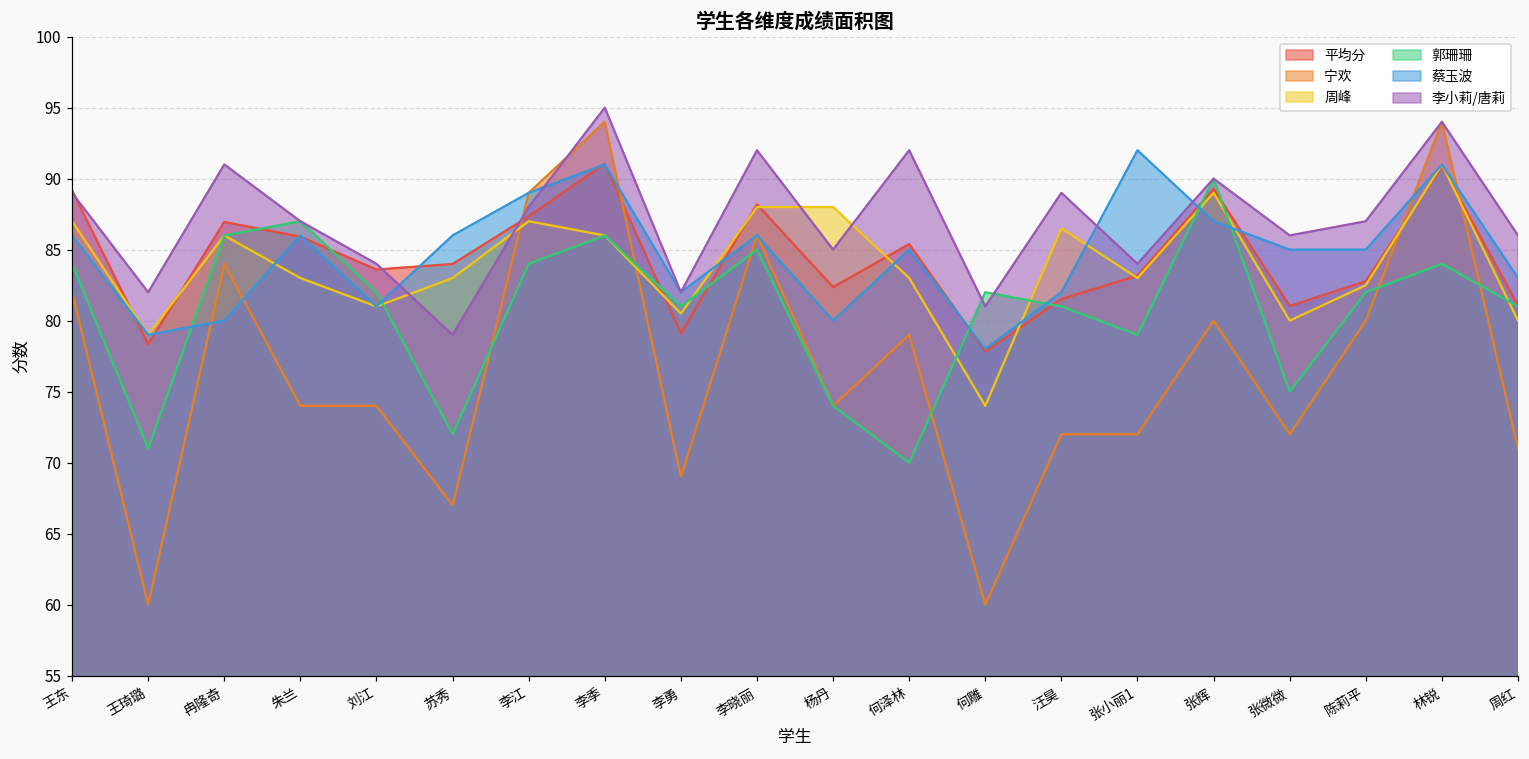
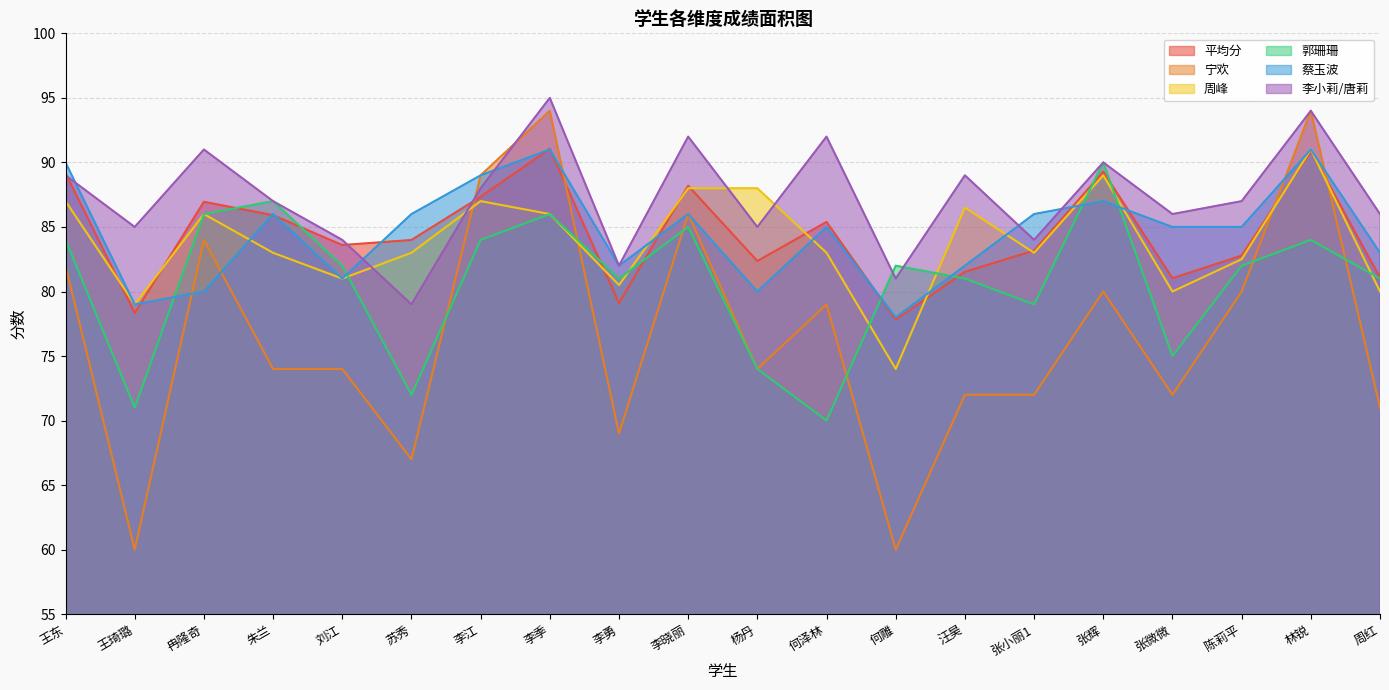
  {
    "郭珊珊": {
      "王东": 84,
      "王琦璐": 71,
      "刘江": 82,
      "苏秀": 72,
      "李江": 84,
      "李勇": 81,
      "李晓丽": 85,
      "何泽林": 70,
      "何雕": 82,
      "汪昊": 81,
      "张小丽1": 79,
      "张微微": 75,
      "陈莉平": 82,
      "林锐": 84
    },
    "蔡玉波": {
-     "王东": 86,
+     "王东": 90,
      "冉隆奇": 80,
      "苏秀": 86,
      "杨丹": 80,
      "何泽林": 85,
      "汪昊": 82,
-     "张小丽1": 92,
+     "张小丽1": 86,
      "张辉": 87,
      "张微微": 85,
      "陈莉平": 85,
      "周红": 83
    },
    "李小莉/唐莉": {
-     "王琦璐": 82,
+     "王琦璐": 85,
      "冉隆奇": 91,
      "刘江": 84,
      "苏秀": 79,
      "李江": 88,
      "李季": 95,
      "李晓丽": 92,
      "杨丹": 85,
      "何泽林": 92,
      "何雕": 81,
      "汪昊": 89,
      "张小丽1": 84,
      "张微微": 86,
      "陈莉平": 87,
      "周红": 86
    }
  }
